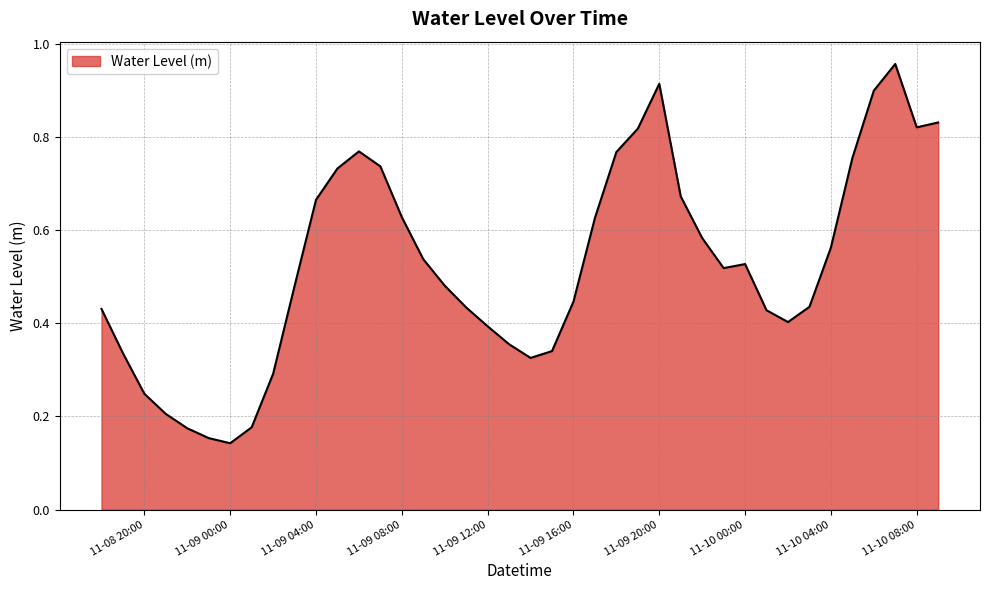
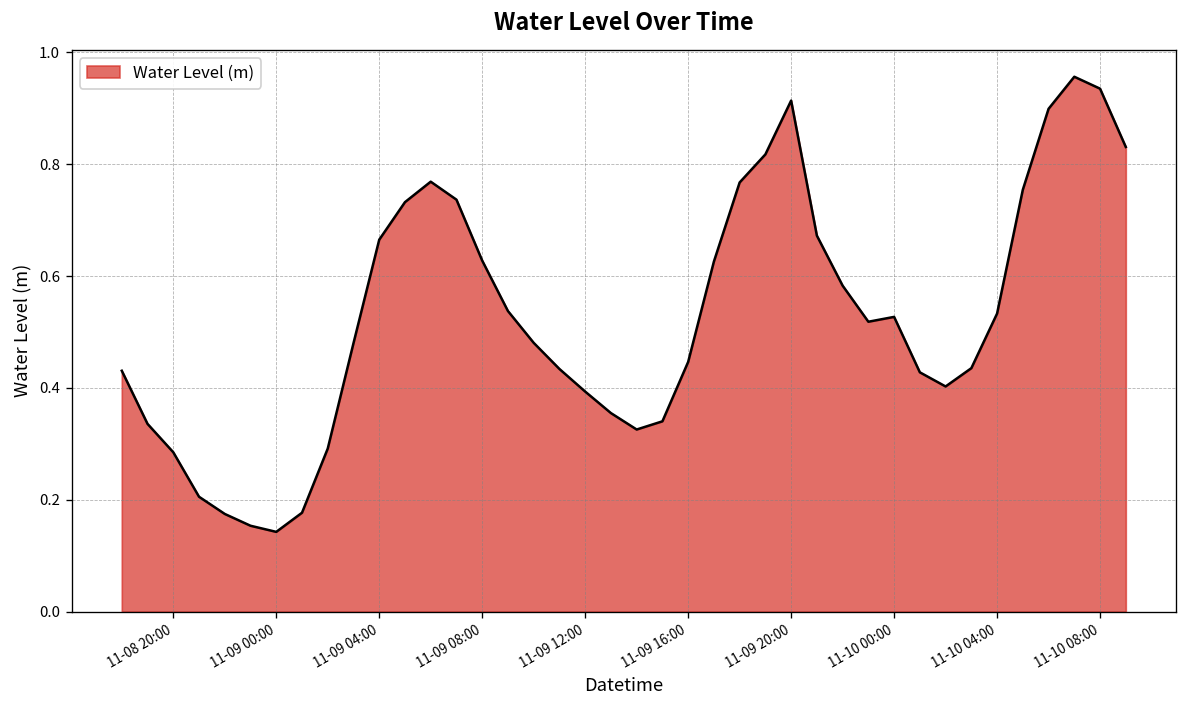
  {
-   "11-08 20:00": 0.25,
+   "11-08 20:00": 0.28,
    "11-09 00:00": 0.14,
    "11-09 04:00": 0.67,
    "11-09 08:00": 0.63,
    "11-09 12:00": 0.39,
    "11-09 16:00": 0.45,
    "11-09 20:00": 0.91,
    "11-10 00:00": 0.53,
-   "11-10 04:00": 0.56,
-   "11-10 08:00": 0.82
+   "11-10 04:00": 0.53,
+   "11-10 08:00": 0.94
  }
